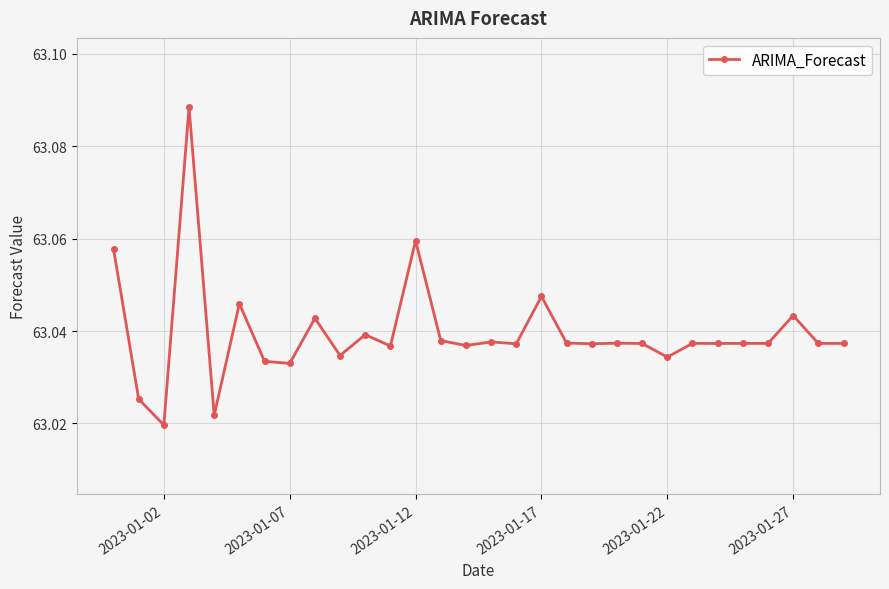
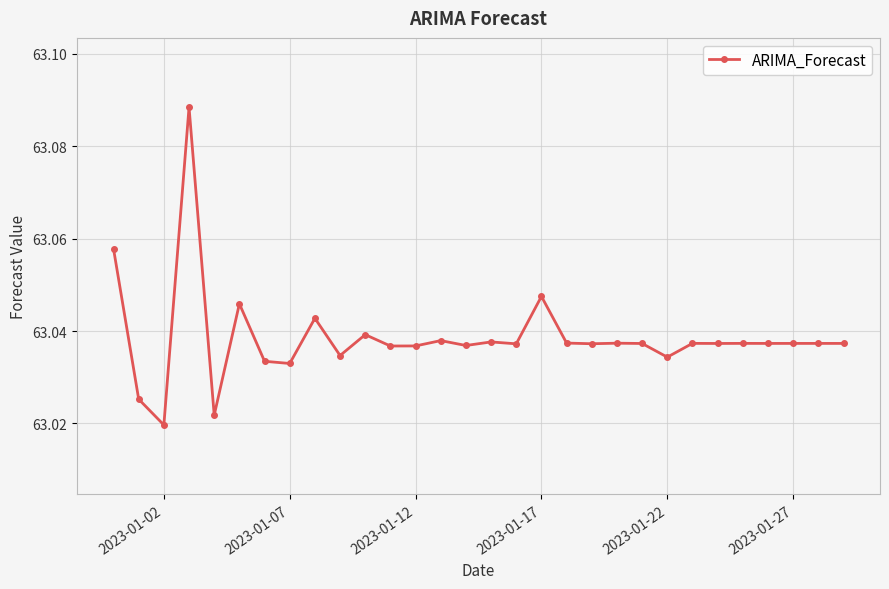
  {
    "2023-01-02": 63.020,
    "2023-01-07": 63.033,
-   "2023-01-12": 63.060,
+   "2023-01-12": 63.037,
    "2023-01-17": 63.047,
    "2023-01-22": 63.034,
-   "2023-01-27": 63.043
+   "2023-01-27": 63.037
  }
